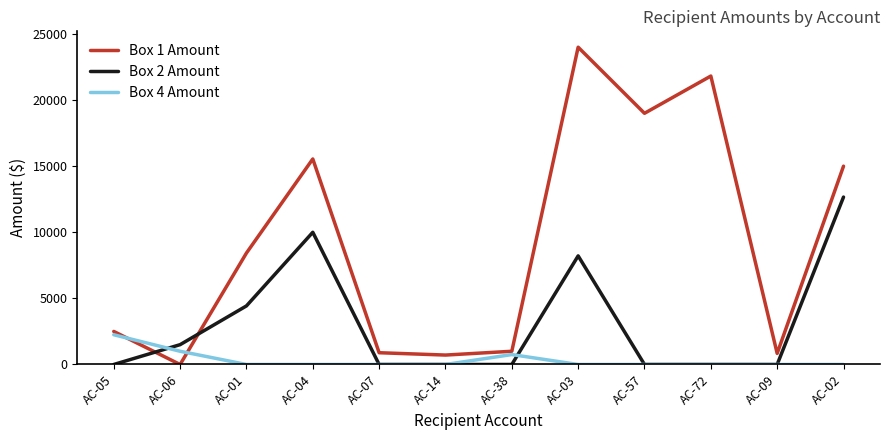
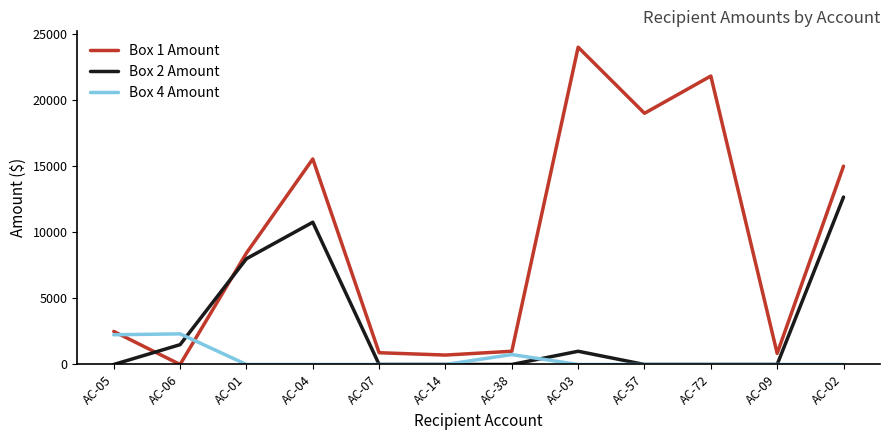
  {
    "Box 1 Amount": {
      "AC-05": 2500,
      "AC-06": 0,
      "AC-01": 8400,
      "AC-04": 15500,
      "AC-07": 900,
      "AC-14": 700,
      "AC-38": 1000,
      "AC-03": 24000,
      "AC-57": 19000,
      "AC-72": 21800,
      "AC-09": 800,
      "AC-02": 15000
    },
    "Box 2 Amount": {
      "AC-05": 0,
      "AC-06": 1500,
-     "AC-01": 4400,
-     "AC-04": 10000,
+     "AC-01": 8000,
+     "AC-04": 10800,
      "AC-38": 0,
-     "AC-03": 8200,
+     "AC-03": 1000,
      "AC-02": 12700
    },
    "Box 4 Amount": {
      "AC-05": 2300,
-     "AC-06": 1000,
+     "AC-06": 2300,
      "AC-01": 0,
      "AC-04": 0,
      "AC-38": 800,
      "AC-03": 0,
      "AC-02": 0
    }
  }
